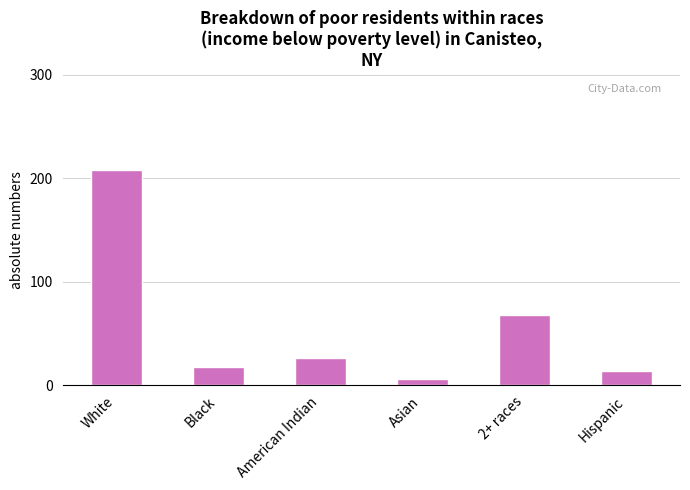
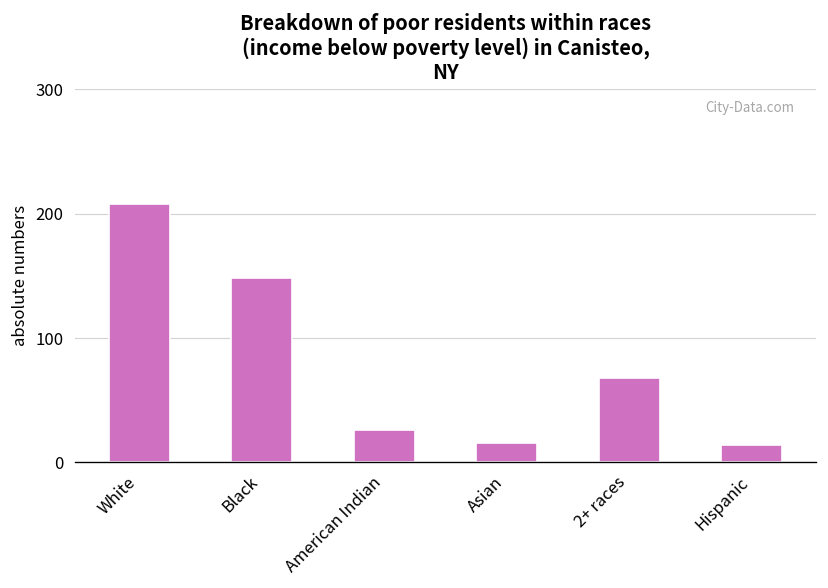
  {
    "White": 208,
-   "Black": 18,
+   "Black": 148,
    "American Indian": 26,
-   "Asian": 6,
+   "Asian": 16,
    "2+ races": 68,
    "Hispanic": 14
  }
